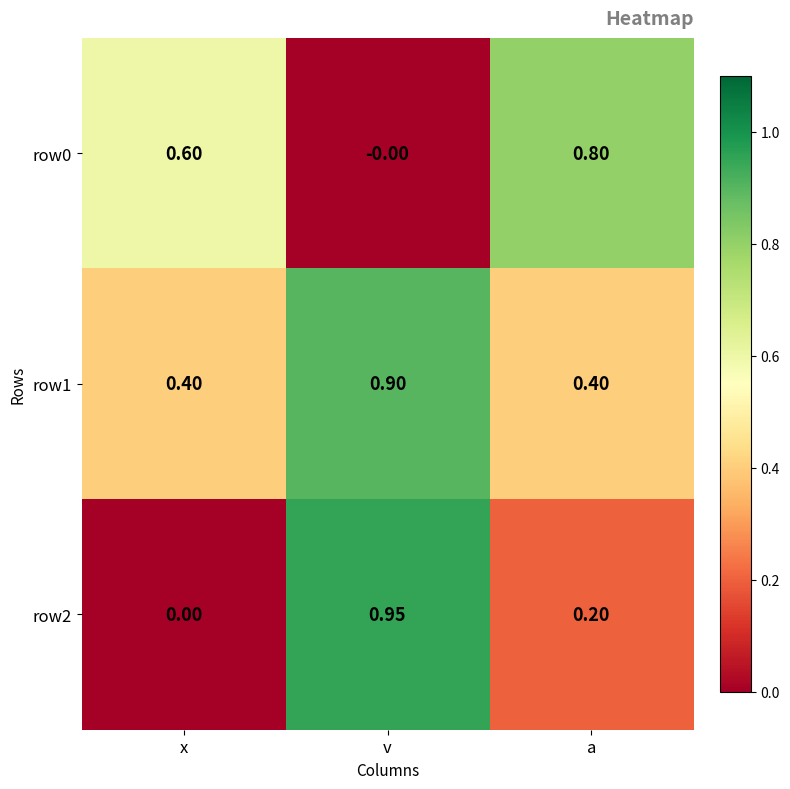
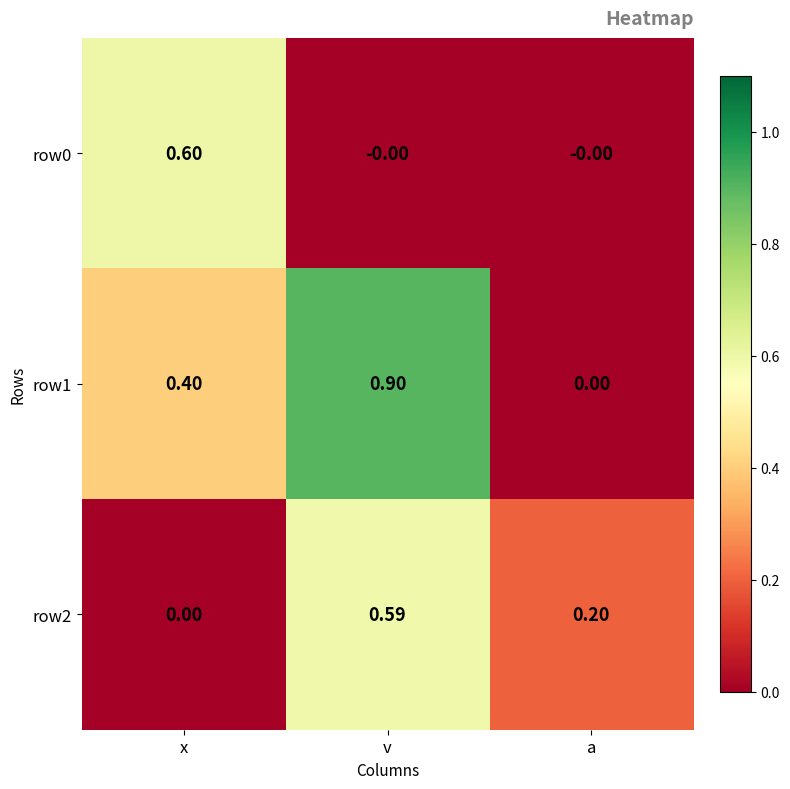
  {
    "row0": {
      "x": 0.60,
      "v": -0.00,
-     "a": 0.80
+     "a": -0.00
    },
    "row1": {
      "x": 0.40,
      "v": 0.90,
-     "a": 0.40
+     "a": 0.00
    },
    "row2": {
      "x": 0.00,
-     "v": 0.95,
+     "v": 0.59,
      "a": 0.20
    }
  }
